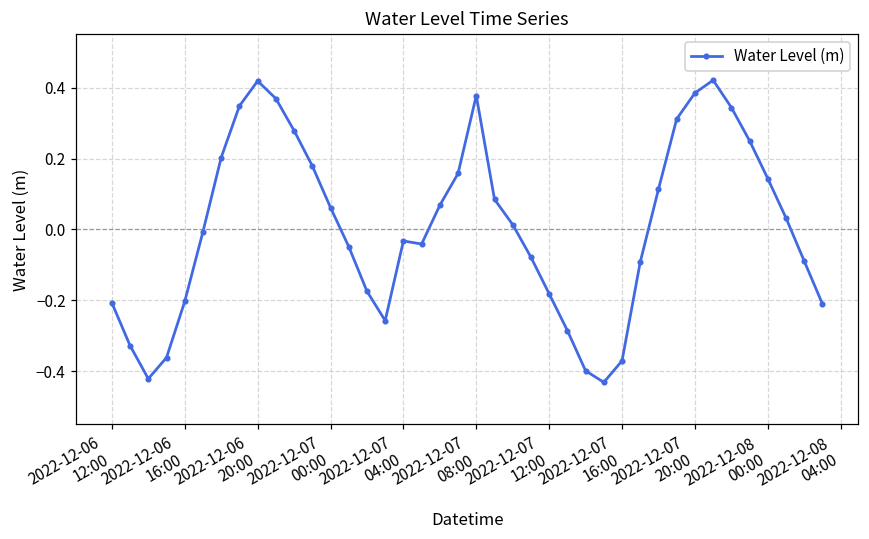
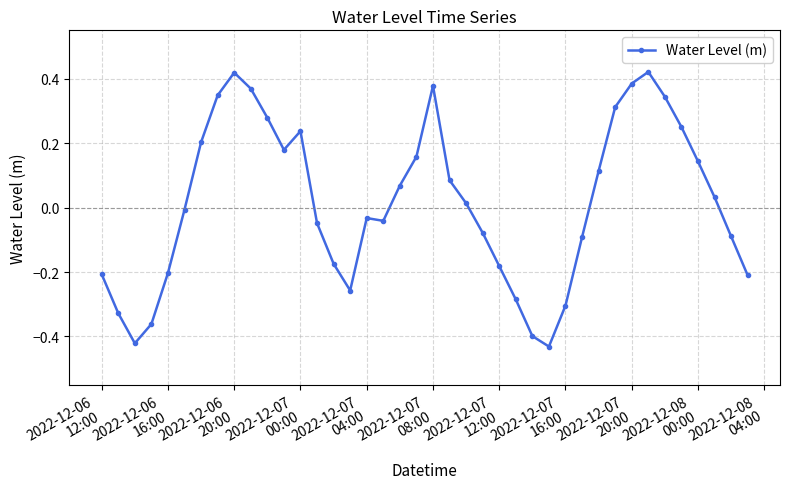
  {
    "2022-12-06 12:00": -0.21,
    "2022-12-06 16:00": -0.20,
    "2022-12-06 20:00": 0.42,
-   "2022-12-07 00:00": 0.06,
+   "2022-12-07 00:00": 0.24,
    "2022-12-07 04:00": -0.03,
    "2022-12-07 08:00": 0.38,
    "2022-12-07 12:00": -0.18,
-   "2022-12-07 16:00": -0.37,
+   "2022-12-07 16:00": -0.30,
    "2022-12-07 20:00": 0.38,
    "2022-12-08 00:00": 0.14
  }
